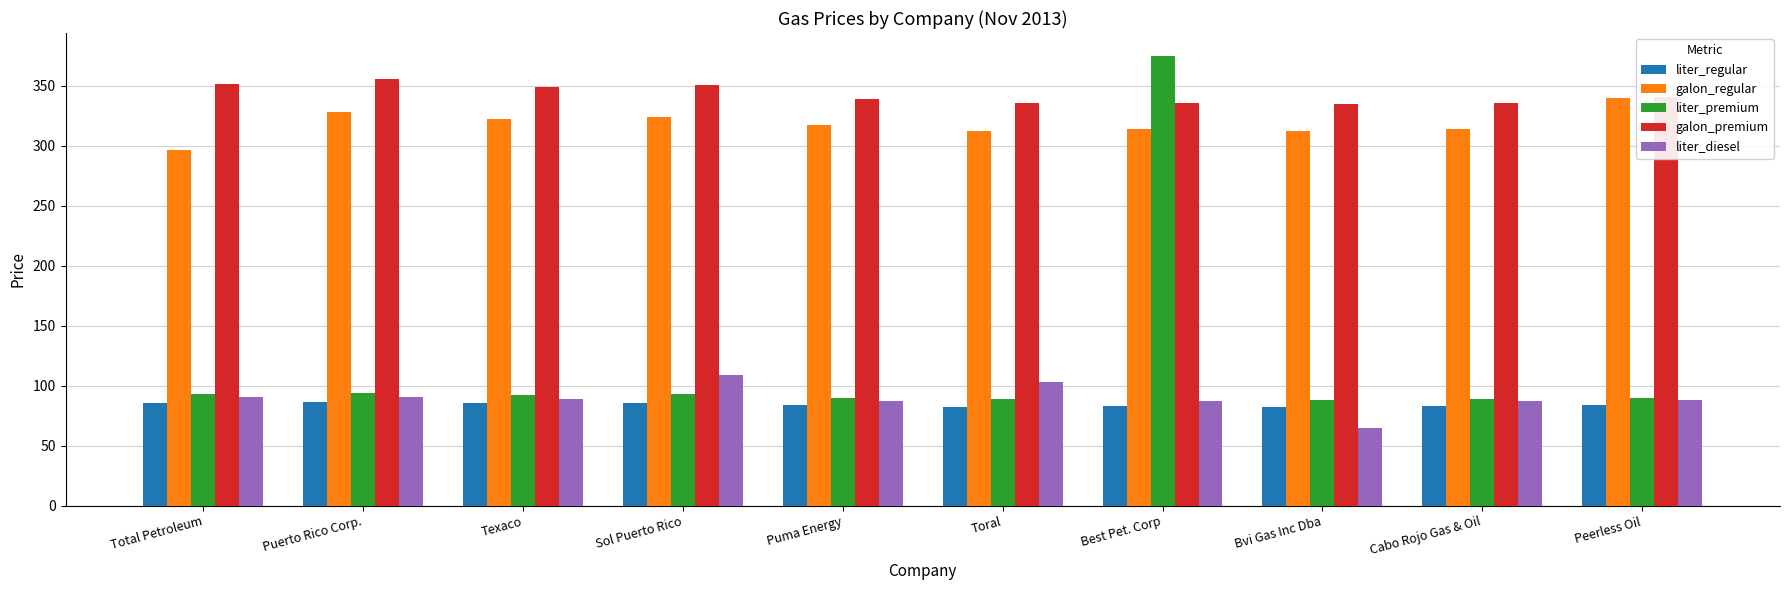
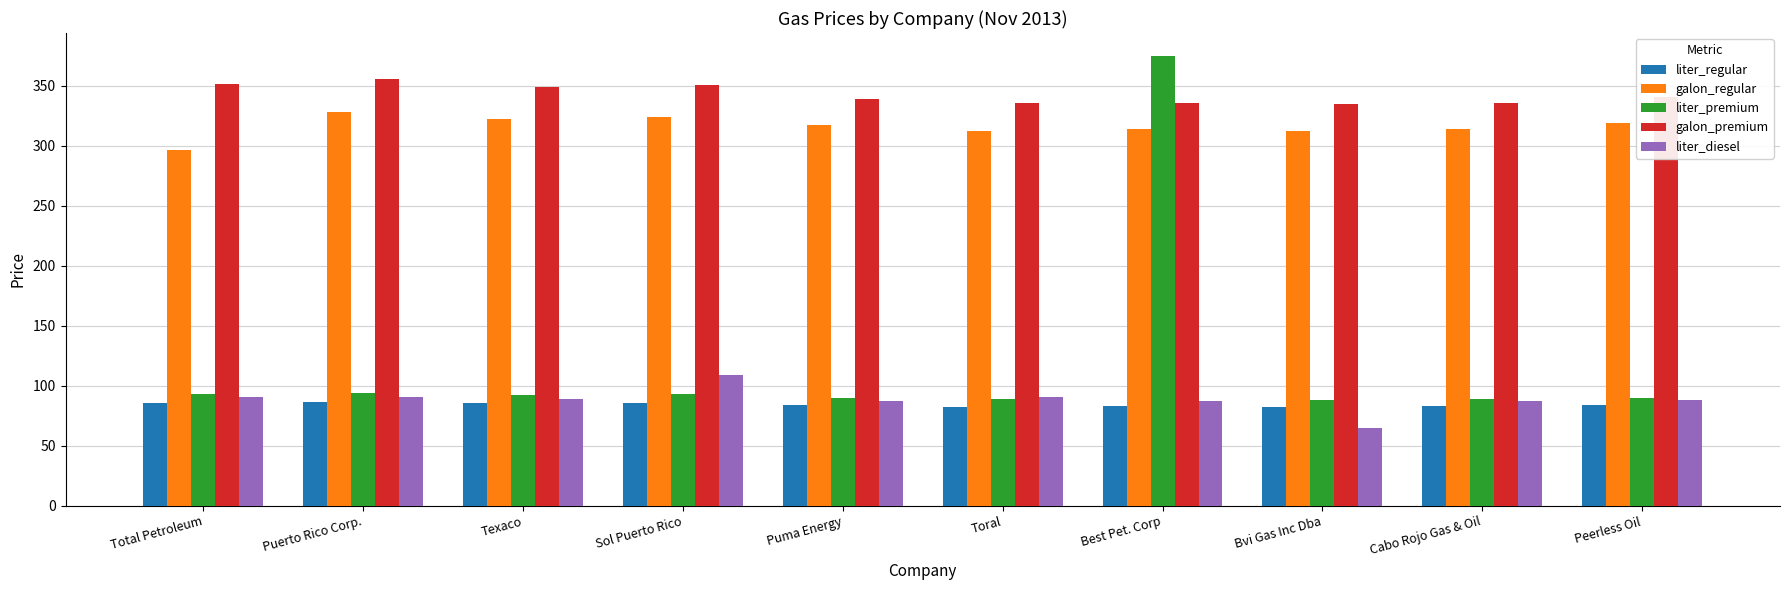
  {
    "liter_regular": {
      "Total Petroleum": 86,
      "Puerto Rico Corp.": 87,
      "Texaco": 85,
      "Sol Puerto Rico": 86,
      "Puma Energy": 84,
      "Toral": 82,
      "Best Pet. Corp": 83,
      "Bvi Gas Inc Dba": 83,
      "Cabo Rojo Gas & Oil": 83,
      "Peerless Oil": 84
    },
    "galon_regular": {
      "Total Petroleum": 297,
      "Puerto Rico Corp.": 328,
      "Texaco": 323,
      "Sol Puerto Rico": 324,
      "Puma Energy": 317,
      "Toral": 312,
      "Best Pet. Corp": 314,
      "Bvi Gas Inc Dba": 313,
      "Cabo Rojo Gas & Oil": 314,
-     "Peerless Oil": 340
+     "Peerless Oil": 319
    },
    "liter_premium": {
      "Total Petroleum": 93,
      "Puerto Rico Corp.": 94,
      "Texaco": 92,
      "Sol Puerto Rico": 93,
      "Puma Energy": 90,
      "Toral": 89,
      "Best Pet. Corp": 375,
      "Bvi Gas Inc Dba": 88,
      "Cabo Rojo Gas & Oil": 89,
      "Peerless Oil": 90
    },
    "galon_premium": {
      "Total Petroleum": 351,
      "Puerto Rico Corp.": 355,
      "Texaco": 349,
      "Sol Puerto Rico": 351,
      "Puma Energy": 339,
      "Toral": 336,
      "Best Pet. Corp": 336,
      "Bvi Gas Inc Dba": 335,
      "Cabo Rojo Gas & Oil": 336
    },
    "liter_diesel": {
      "Total Petroleum": 91,
      "Puerto Rico Corp.": 91,
      "Texaco": 89,
      "Sol Puerto Rico": 109,
      "Puma Energy": 88,
-     "Toral": 103,
+     "Toral": 91,
      "Best Pet. Corp": 88,
      "Bvi Gas Inc Dba": 65,
      "Cabo Rojo Gas & Oil": 87,
      "Peerless Oil": 88
    }
  }
